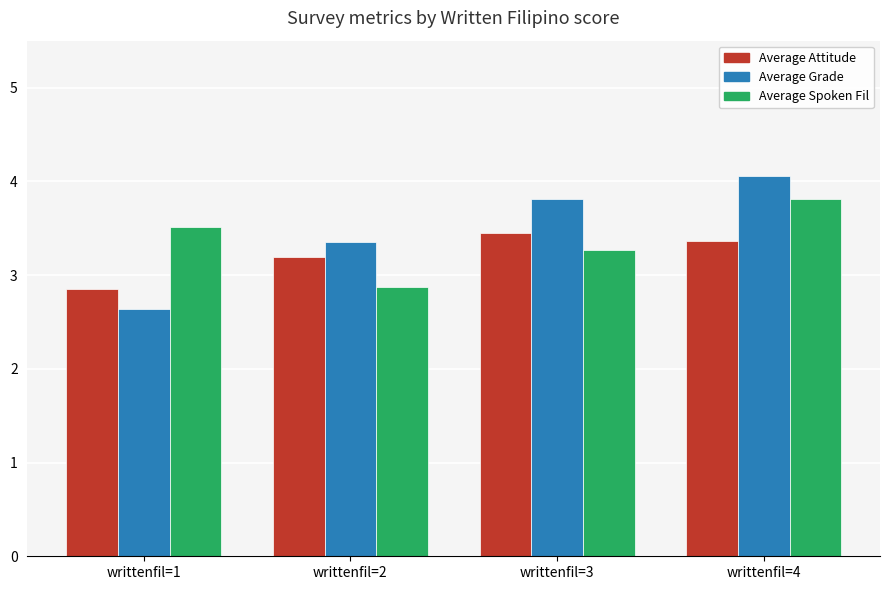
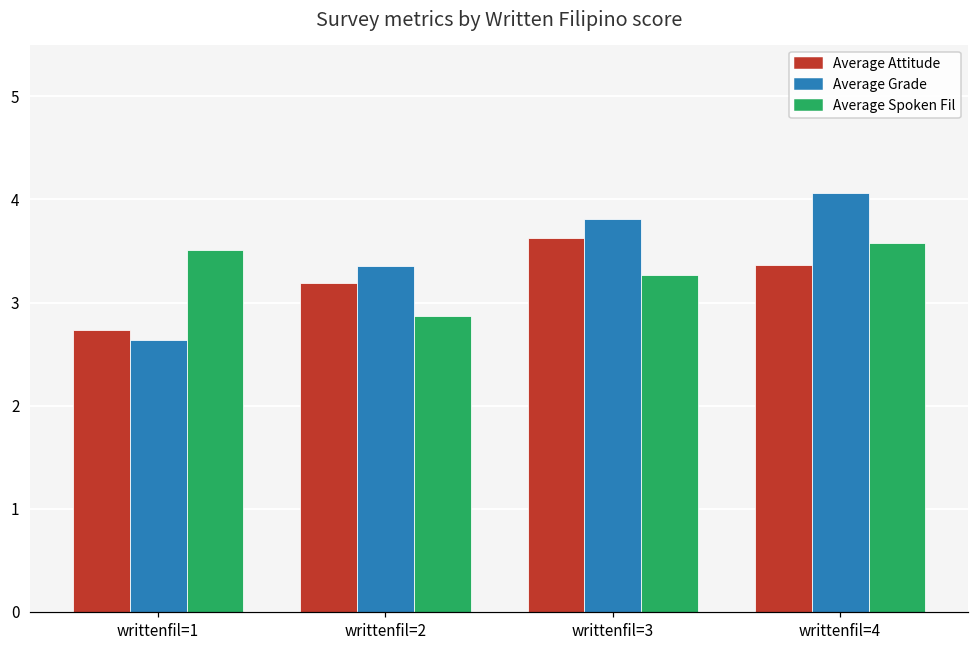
  {
    "Average Attitude": {
-     "writtenfil=1": 2.9,
+     "writtenfil=1": 2.7,
      "writtenfil=2": 3.2,
-     "writtenfil=3": 3.5,
+     "writtenfil=3": 3.6,
      "writtenfil=4": 3.4
    },
    "Average Grade": {
      "writtenfil=1": 2.6,
      "writtenfil=2": 3.4,
      "writtenfil=3": 3.8,
      "writtenfil=4": 4.1
    },
    "Average Spoken Fil": {
      "writtenfil=1": 3.5,
      "writtenfil=2": 2.9,
      "writtenfil=3": 3.3,
-     "writtenfil=4": 3.8
+     "writtenfil=4": 3.6
    }
  }
